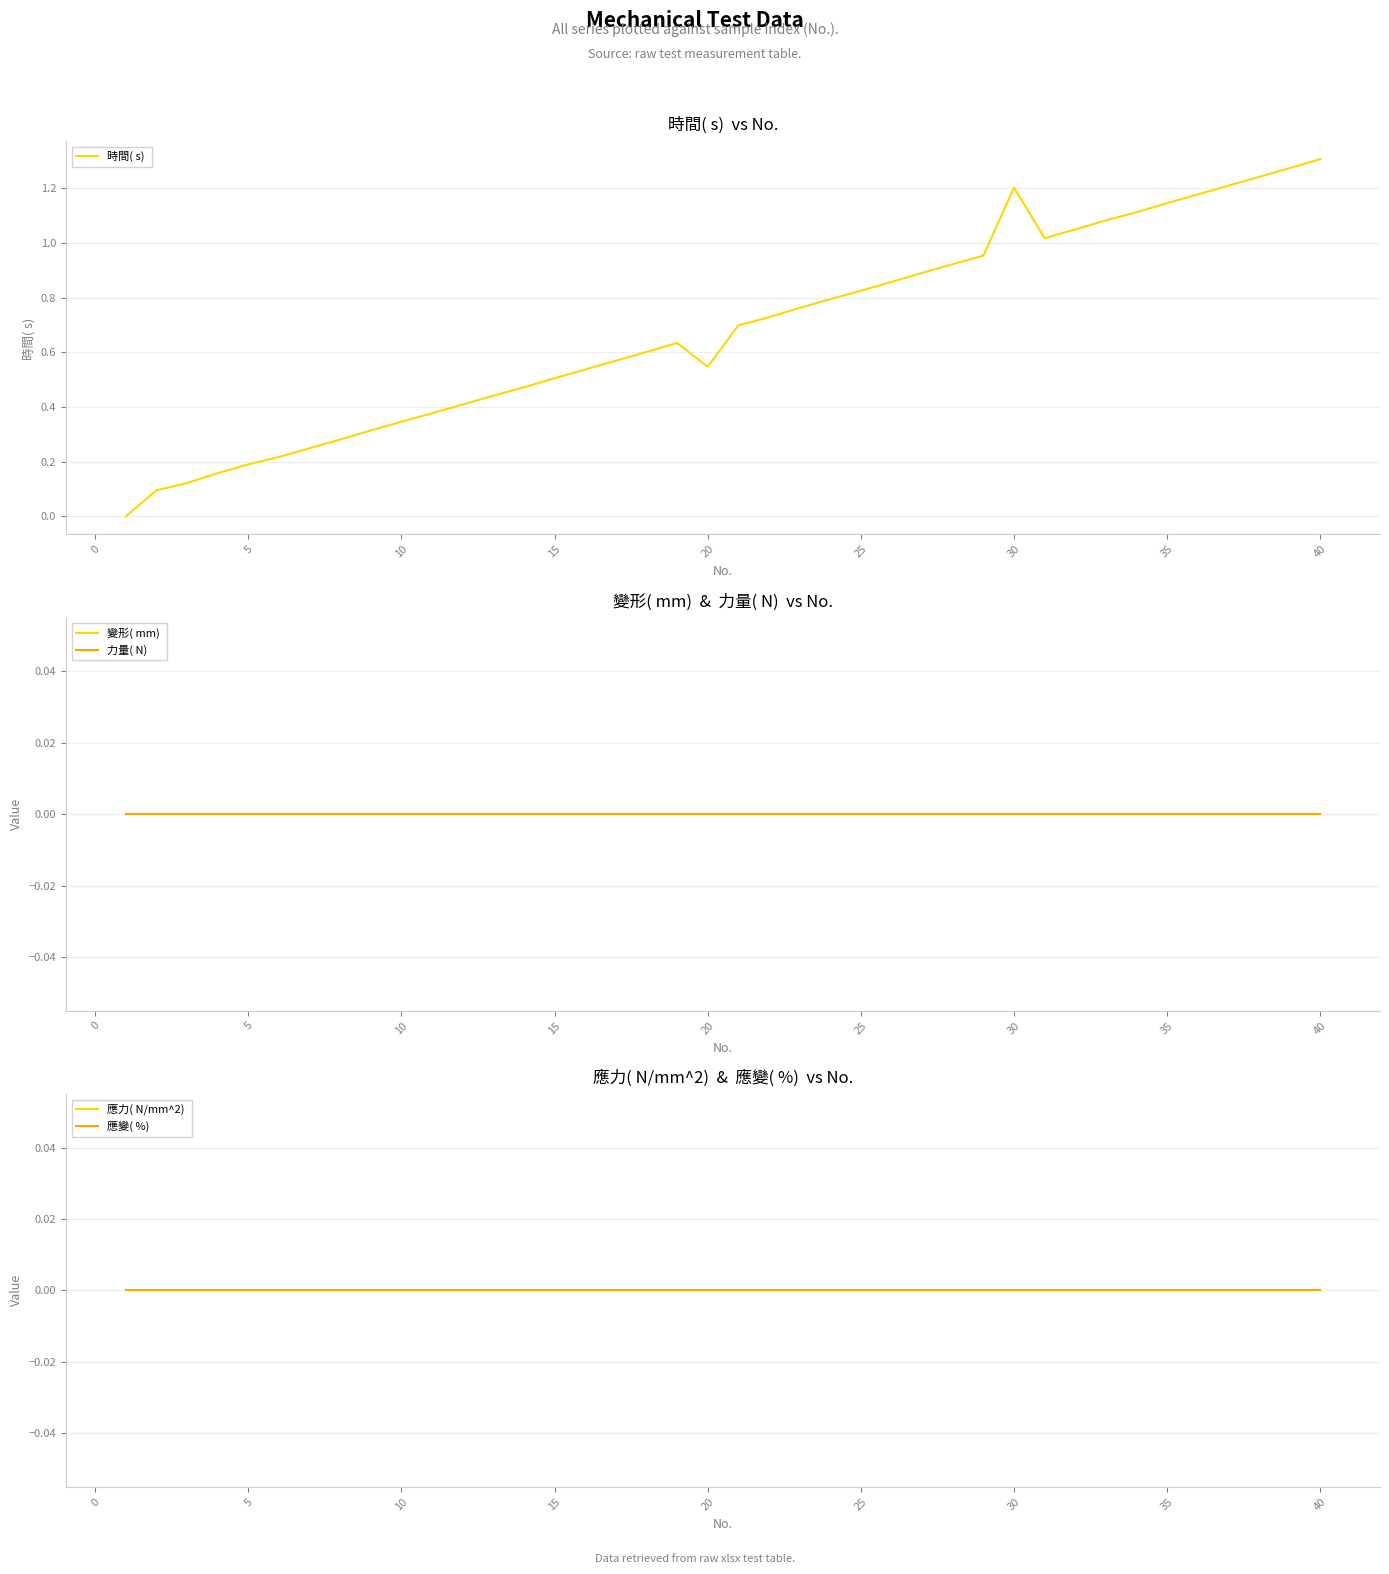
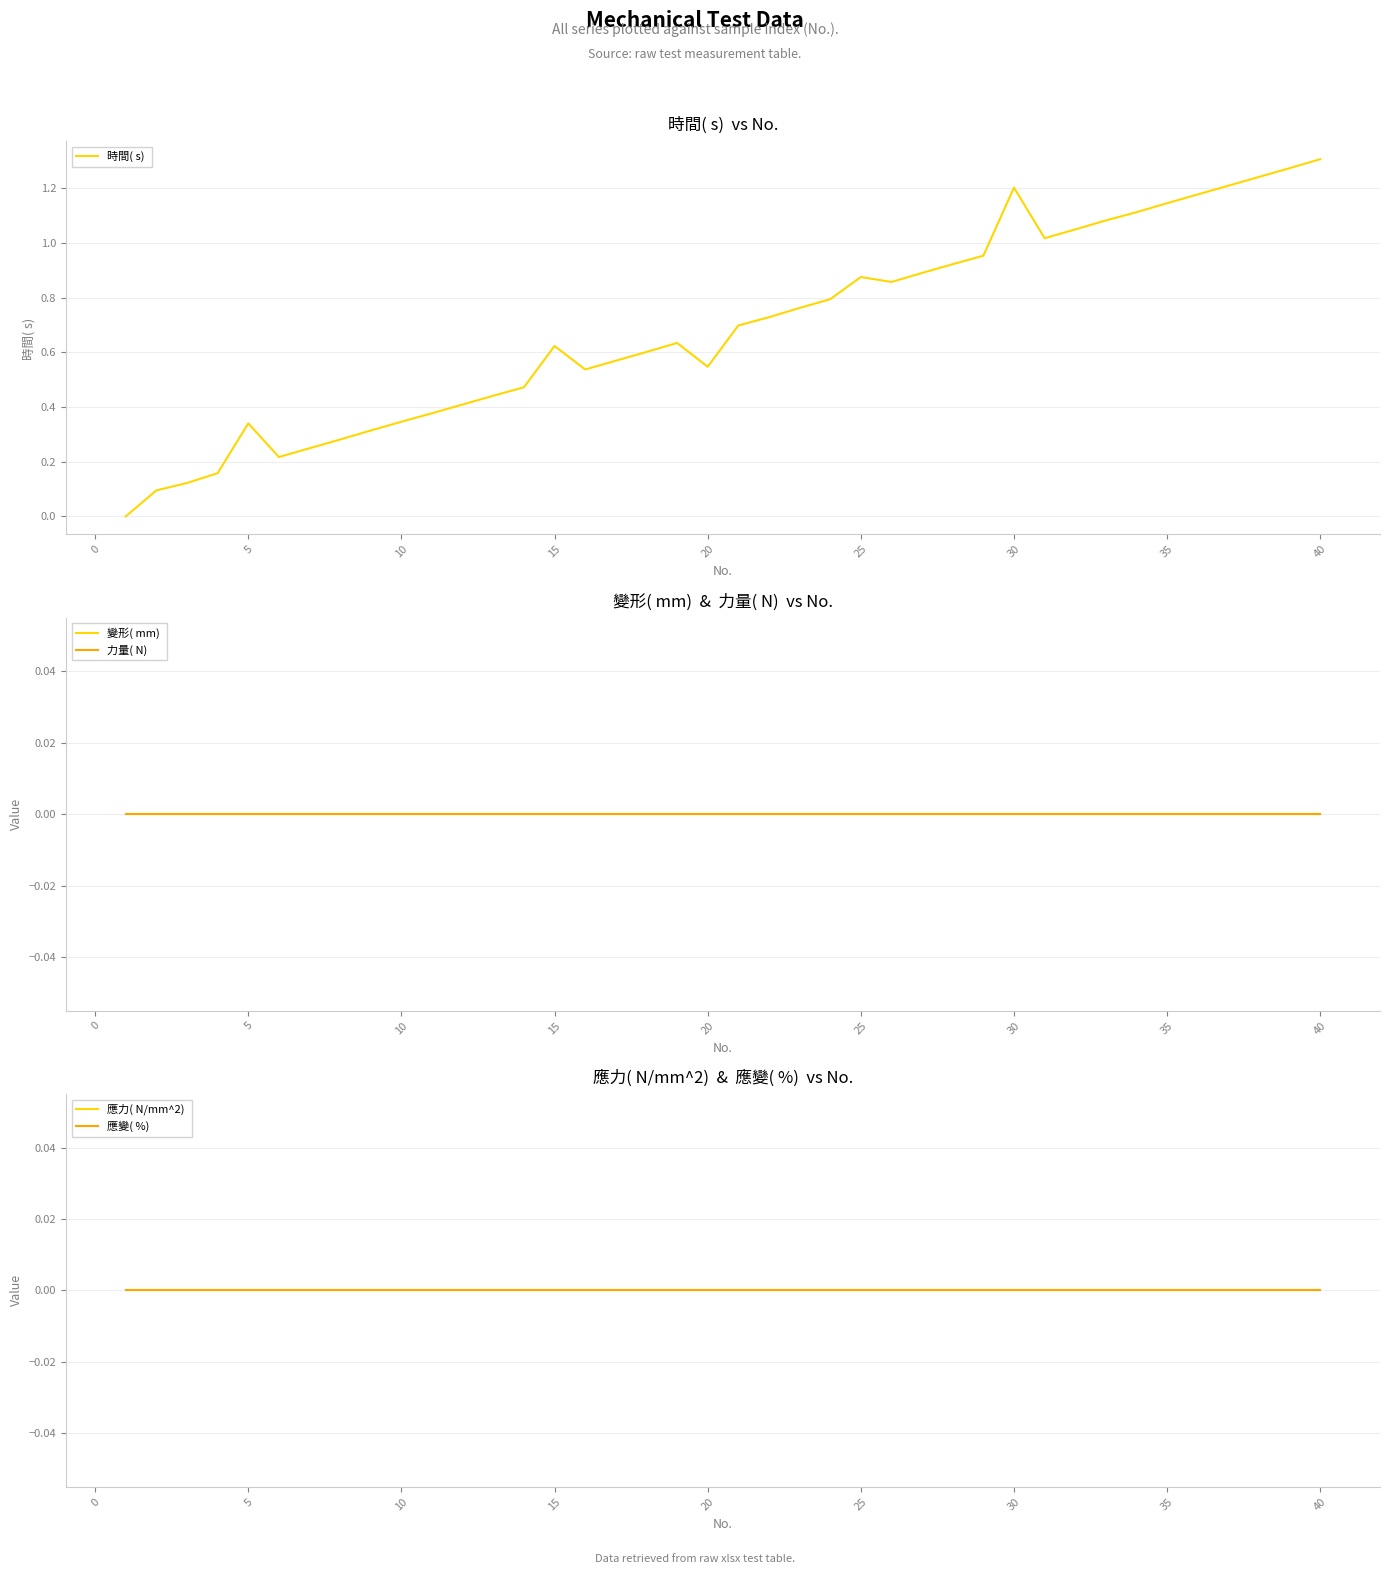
  {
    "時間( s) vs No.": {
-     "5": 0.19,
+     "5": 0.34,
      "10": 0.35,
-     "15": 0.51,
+     "15": 0.62,
      "20": 0.55,
-     "25": 0.83,
+     "25": 0.88,
      "30": 1.20,
      "35": 1.15,
      "40": 1.31
    },
    "變形( mm) & 力量( N) vs No.": {
      "5": 0.000,
      "10": 0.000,
      "15": 0.000,
      "20": 0.000,
      "25": 0.000,
      "30": 0.000,
      "35": 0.000,
      "40": 0.000
    },
    "應力( N/mm^2) & 應變( %) vs No.": {
      "5": 0.000,
      "10": 0.000,
      "15": 0.000,
      "20": 0.000,
      "25": 0.000,
      "30": 0.000,
      "35": 0.000,
      "40": 0.000
    }
  }
